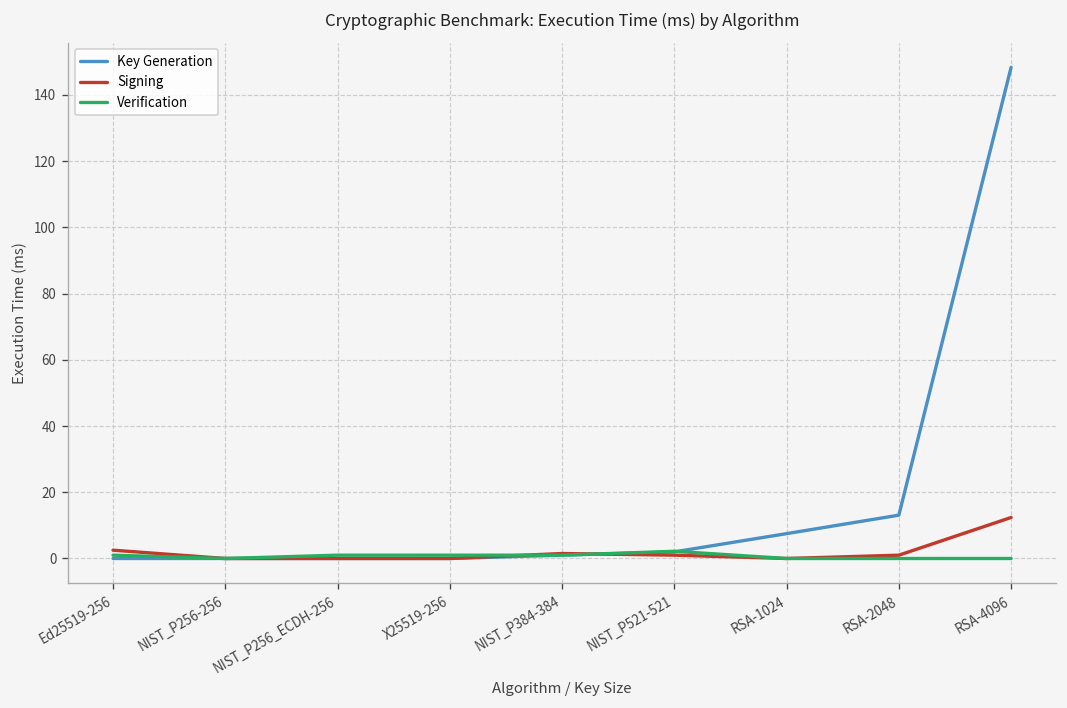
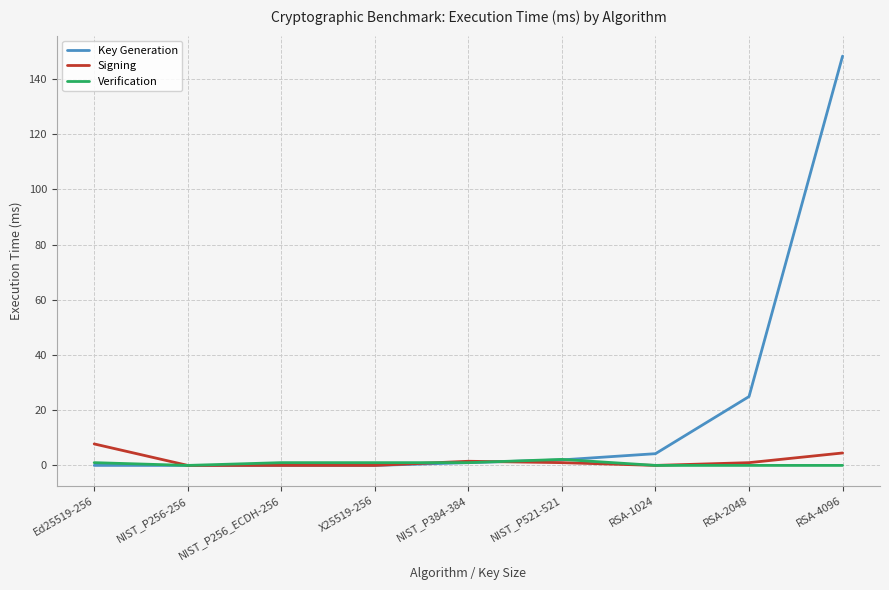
  {
    "Key Generation": {
      "Ed25519-256": 0,
-     "RSA-1024": 8,
-     "RSA-2048": 13,
+     "RSA-1024": 4,
+     "RSA-2048": 25,
      "RSA-4096": 148
    },
    "Signing": {
-     "Ed25519-256": 3,
+     "Ed25519-256": 8,
      "NIST_P521-521": 1,
      "RSA-2048": 1,
-     "RSA-4096": 12
+     "RSA-4096": 5
    },
    "Verification": {
      "Ed25519-256": 1,
      "NIST_P256_ECDH-256": 1,
      "X25519-256": 1,
      "RSA-2048": 0,
      "RSA-4096": 0
    }
  }
